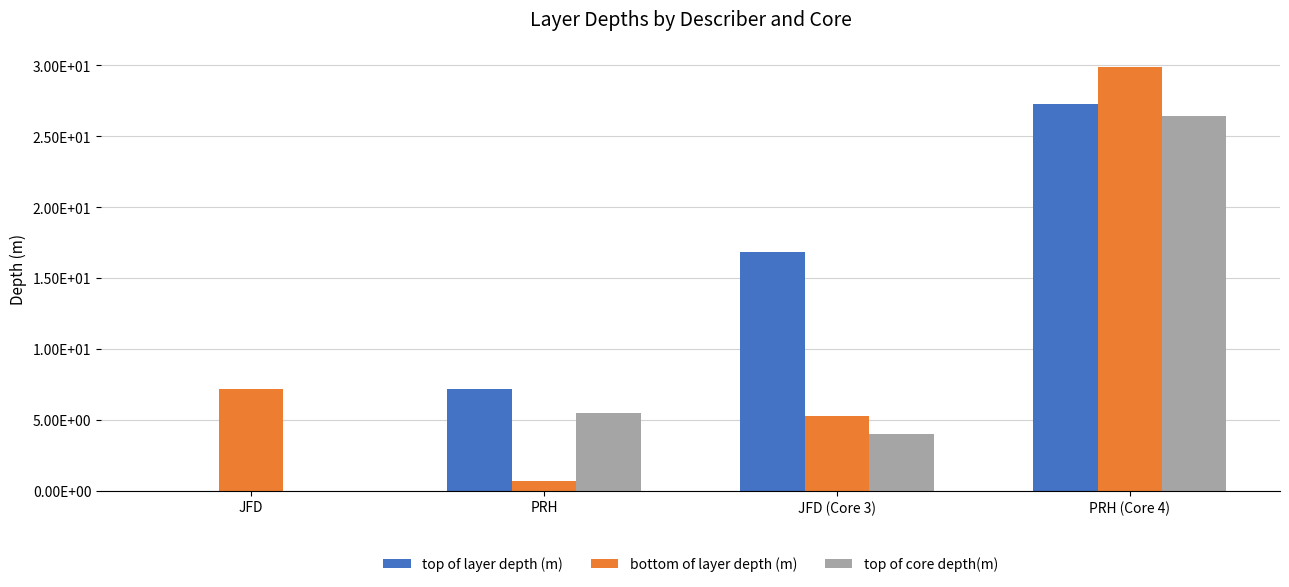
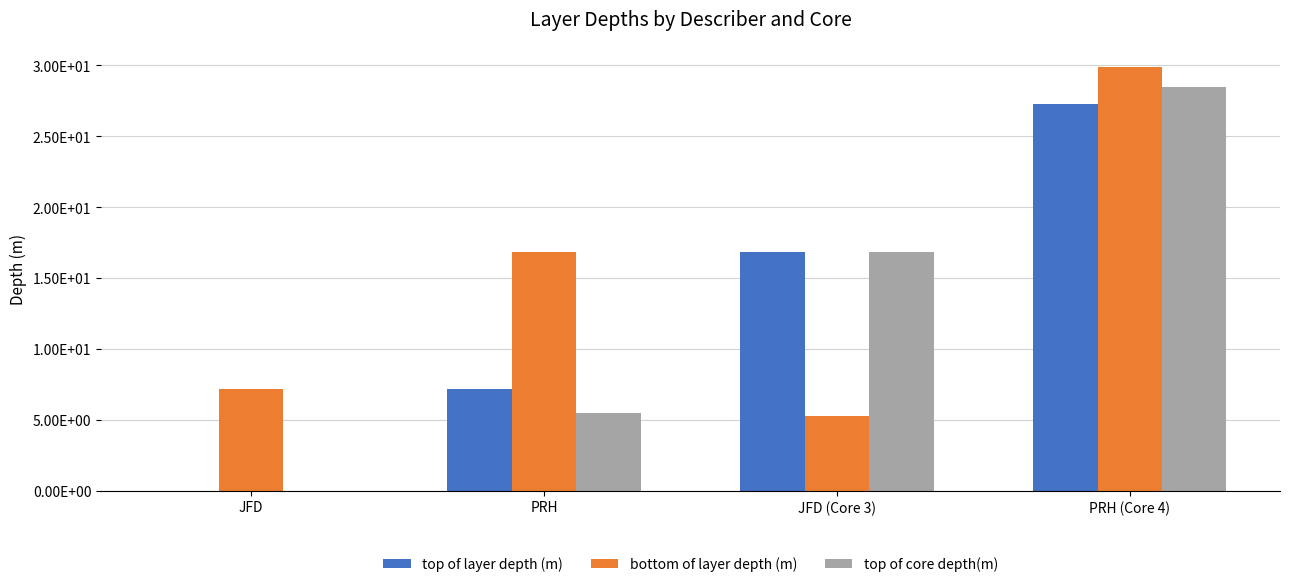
  {
    "top of layer depth (m)": {
      "JFD": 0.0,
      "PRH": 7.2,
      "JFD (Core 3)": 16.8,
      "PRH (Core 4)": 27.3
    },
    "bottom of layer depth (m)": {
      "JFD": 7.2,
-     "PRH": 0.7,
+     "PRH": 16.8,
      "JFD (Core 3)": 5.3,
      "PRH (Core 4)": 29.9
    },
    "top of core depth(m)": {
      "JFD": 0.0,
      "PRH": 5.5,
-     "JFD (Core 3)": 4.0,
-     "PRH (Core 4)": 26.4
+     "JFD (Core 3)": 16.8,
+     "PRH (Core 4)": 28.5
    }
  }
